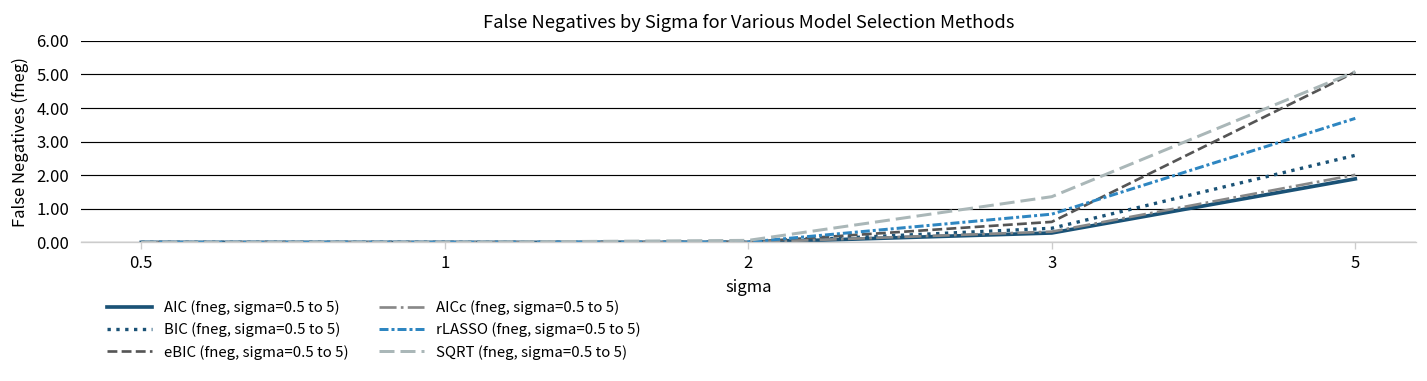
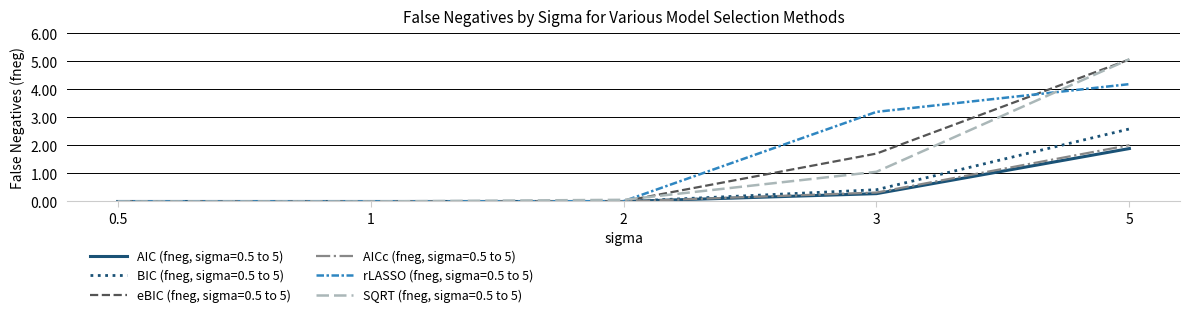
  {
    "eBIC (fneg, sigma=0.5 to 5)": {
-     "3": 0.6
+     "3": 1.7
    },
    "AICc (fneg, sigma=0.5 to 5)": {
      "5": 2.0
    },
    "rLASSO (fneg, sigma=0.5 to 5)": {
-     "3": 0.8,
-     "5": 3.7
+     "3": 3.2,
+     "5": 4.2
    },
    "SQRT (fneg, sigma=0.5 to 5)": {
-     "3": 1.4
+     "3": 1.1
    }
  }
